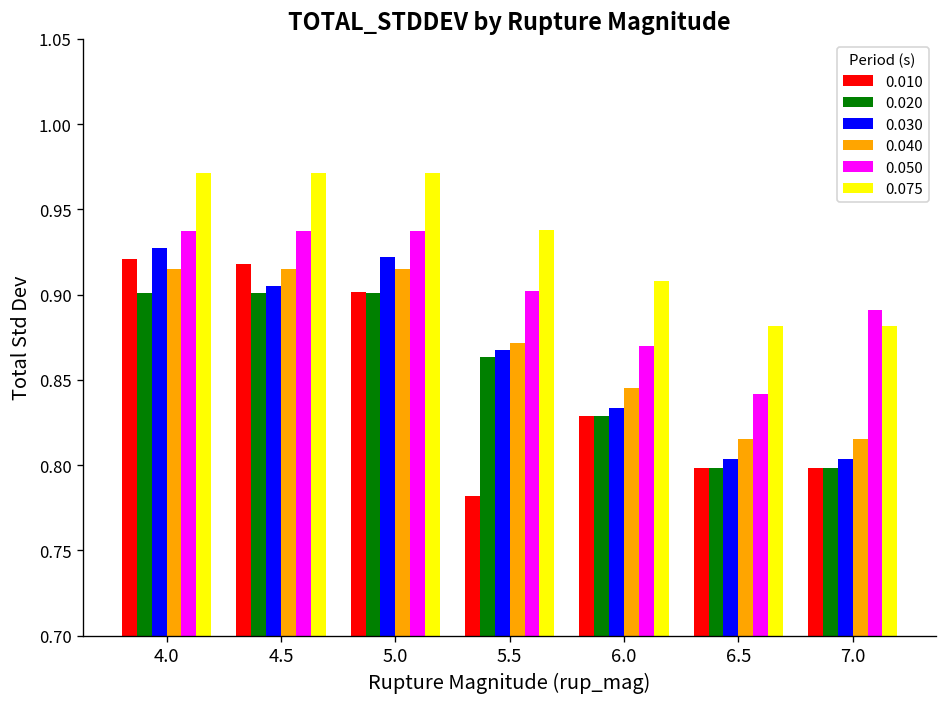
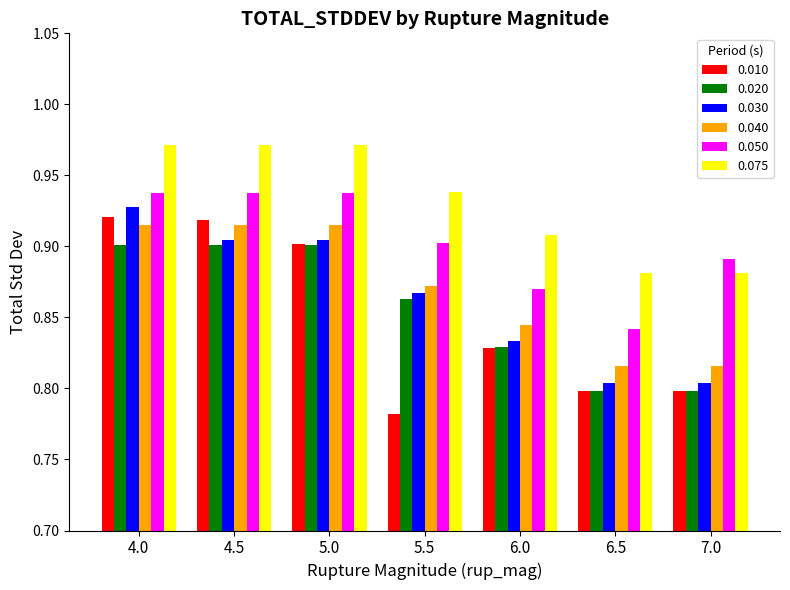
  {
    "0.010": {
      "4.0": 0.921,
      "4.5": 0.918,
      "5.0": 0.902,
      "5.5": 0.782,
      "6.0": 0.829,
      "6.5": 0.798,
      "7.0": 0.798
    },
    "0.020": {
      "4.0": 0.901,
      "4.5": 0.901,
      "5.0": 0.901,
      "5.5": 0.863,
      "6.0": 0.829,
      "6.5": 0.799,
      "7.0": 0.799
    },
    "0.030": {
      "4.0": 0.928,
      "4.5": 0.905,
-     "5.0": 0.922,
+     "5.0": 0.905,
      "5.5": 0.867,
      "6.0": 0.834,
      "6.5": 0.803,
      "7.0": 0.803
    },
    "0.040": {
      "4.0": 0.915,
      "4.5": 0.915,
      "5.0": 0.915,
      "5.5": 0.872,
      "6.0": 0.845,
      "6.5": 0.816,
      "7.0": 0.816
    },
    "0.050": {
      "4.0": 0.938,
      "4.5": 0.938,
      "5.0": 0.938,
      "5.5": 0.902,
      "6.0": 0.870,
      "6.5": 0.842,
      "7.0": 0.891
    },
    "0.075": {
      "4.0": 0.972,
      "4.5": 0.972,
      "5.0": 0.972,
      "5.5": 0.938,
      "6.0": 0.908,
      "6.5": 0.881,
      "7.0": 0.881
    }
  }
